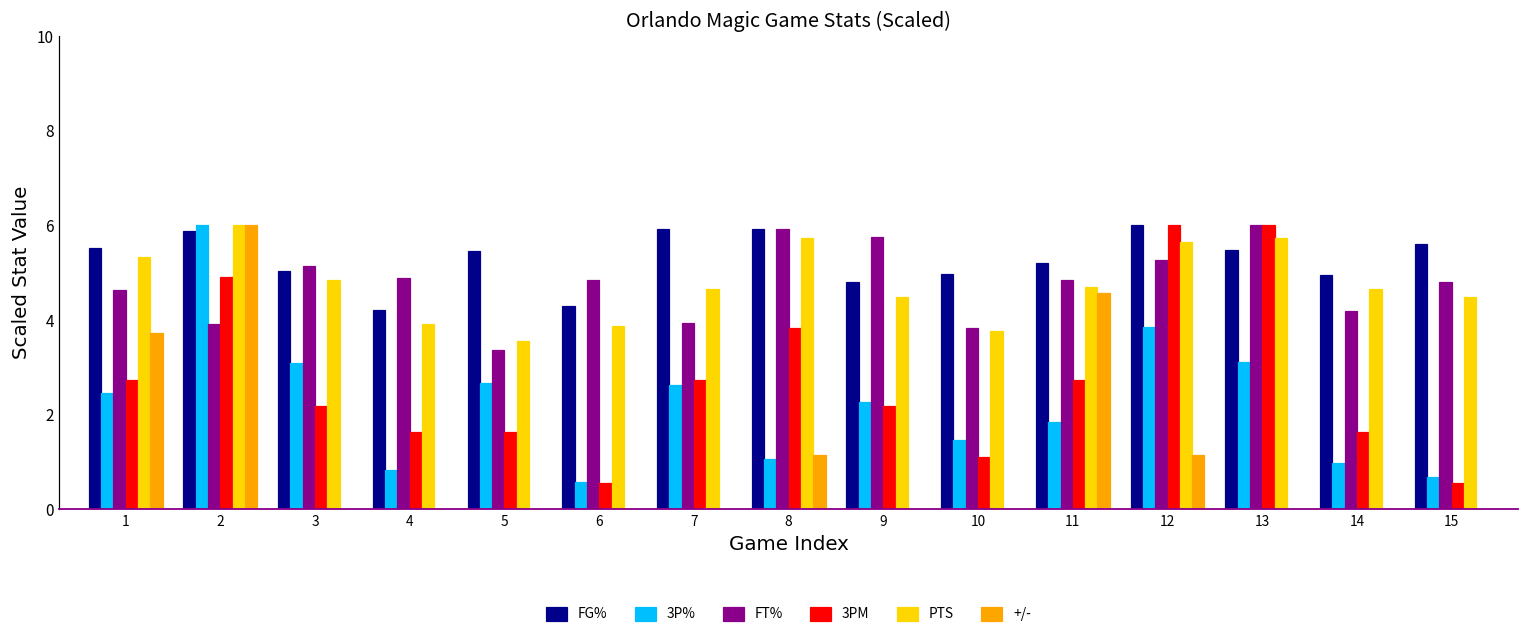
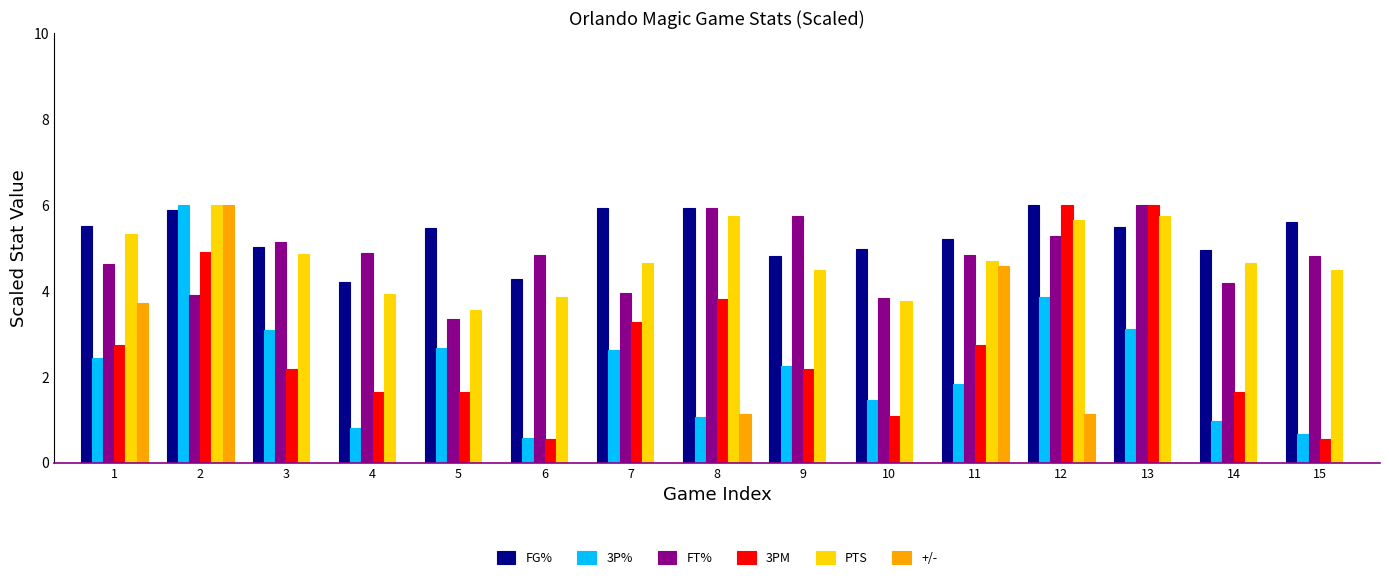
  {
    "FG%": {
      "1": 5.5,
      "2": 5.9,
      "3": 5.0,
      "4": 4.2,
      "5": 5.4,
      "6": 4.3,
      "7": 5.9,
      "8": 5.9,
      "9": 4.8,
      "10": 5.0,
      "11": 5.2,
      "12": 6.0,
      "13": 5.5,
      "14": 5.0,
      "15": 5.6
    },
    "3P%": {
      "1": 2.4,
      "2": 6.0,
      "3": 3.1,
      "4": 0.8,
      "5": 2.7,
      "6": 0.6,
      "7": 2.6,
      "8": 1.1,
      "9": 2.3,
      "10": 1.5,
      "11": 1.8,
      "12": 3.8,
      "13": 3.1,
      "14": 1.0,
      "15": 0.7
    },
    "FT%": {
      "1": 4.6,
      "2": 3.9,
      "3": 5.1,
      "4": 4.9,
      "5": 3.4,
      "6": 4.8,
      "7": 3.9,
      "8": 5.9,
      "9": 5.7,
      "10": 3.8,
      "11": 4.8,
      "12": 5.3,
      "13": 6.0,
      "14": 4.2,
      "15": 4.8
    },
    "3PM": {
      "1": 2.7,
      "2": 4.9,
      "3": 2.2,
      "4": 1.6,
      "5": 1.6,
      "6": 0.5,
-     "7": 2.7,
+     "7": 3.3,
      "8": 3.8,
      "9": 2.2,
      "10": 1.1,
      "11": 2.7,
      "12": 6.0,
      "13": 6.0,
      "14": 1.6,
      "15": 0.5
    }
  }
